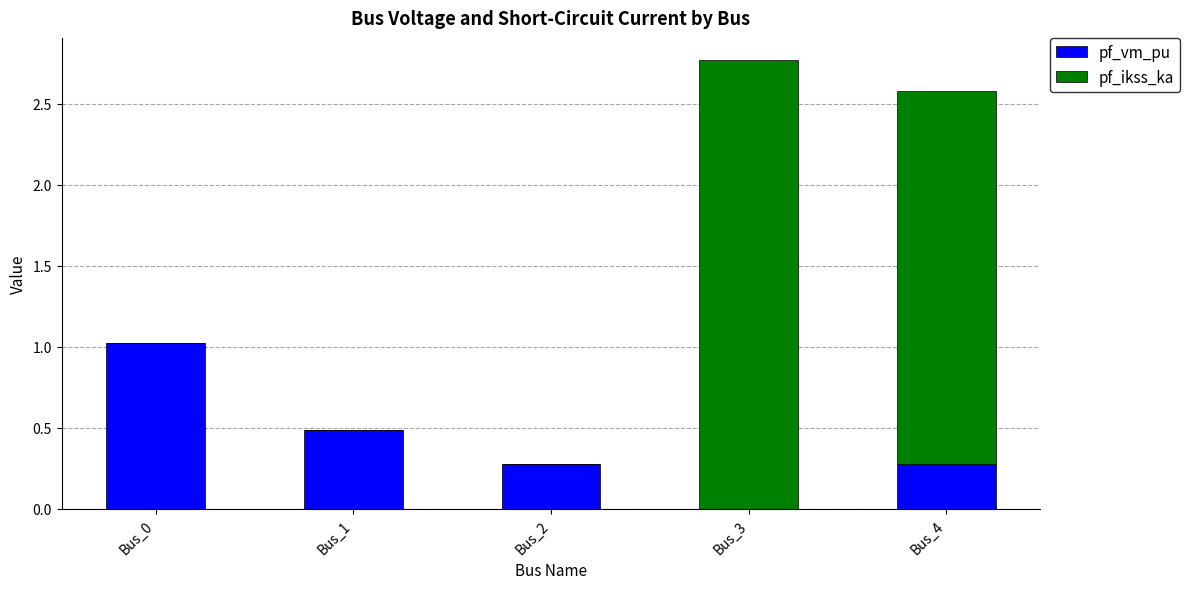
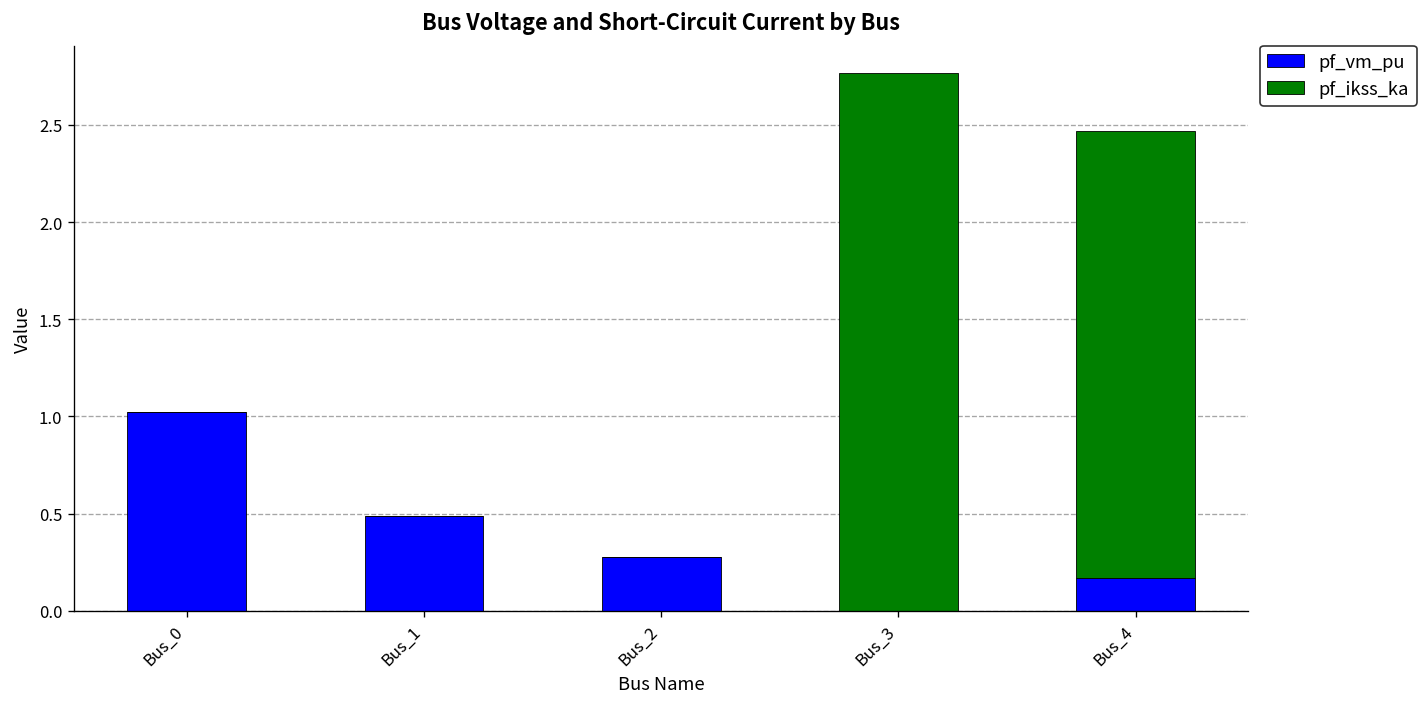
  {
    "pf_vm_pu": {
      "Bus_0": 1.02,
      "Bus_1": 0.49,
      "Bus_2": 0.28,
      "Bus_3": 0.00,
-     "Bus_4": 0.28
+     "Bus_4": 0.17
    },
    "pf_ikss_ka": {
      "Bus_0": 0.00,
      "Bus_1": 0.00,
      "Bus_2": 0.00,
      "Bus_3": 2.77,
      "Bus_4": 2.30
    }
  }
